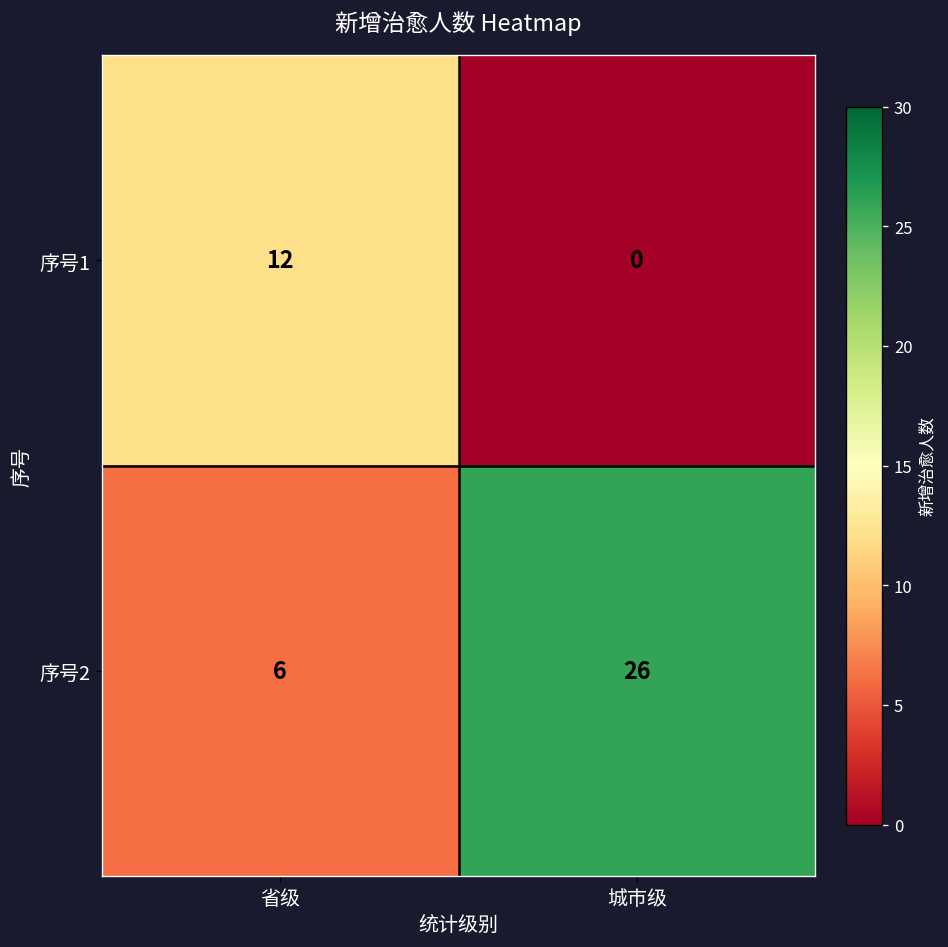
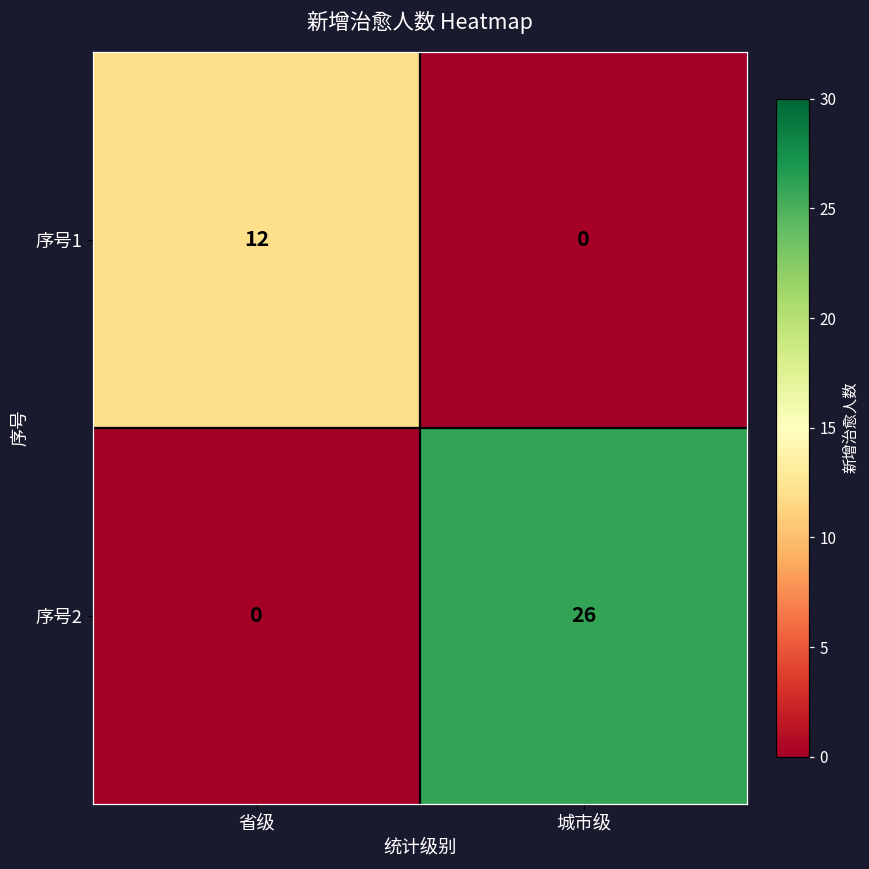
  {
    "序号1": {
      "省级": 12,
      "城市级": 0
    },
    "序号2": {
-     "省级": 6,
+     "省级": 0,
      "城市级": 26
    }
  }
